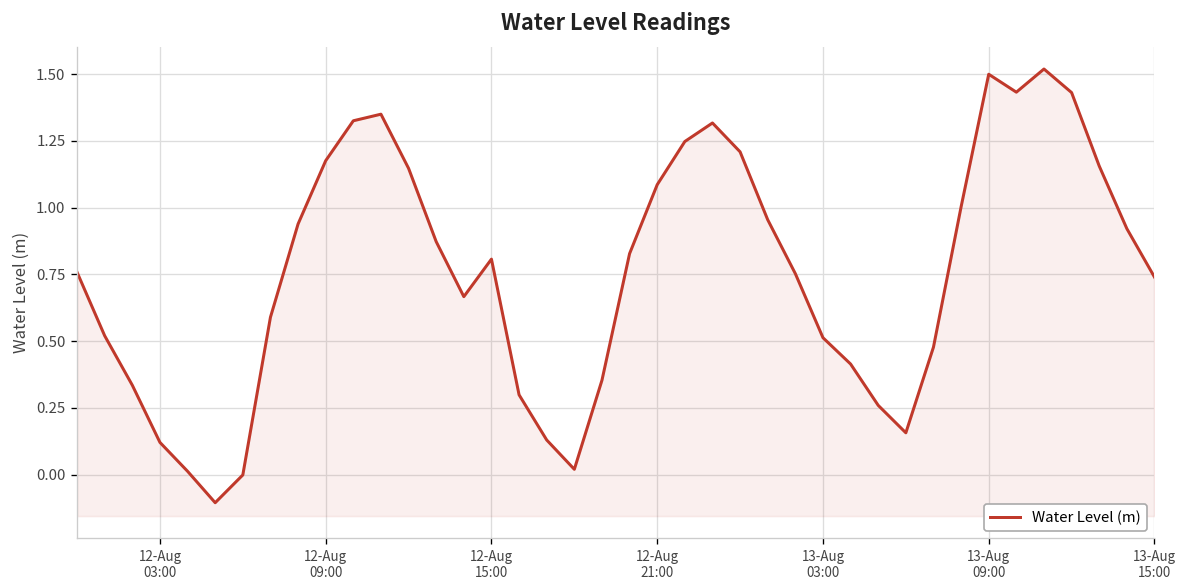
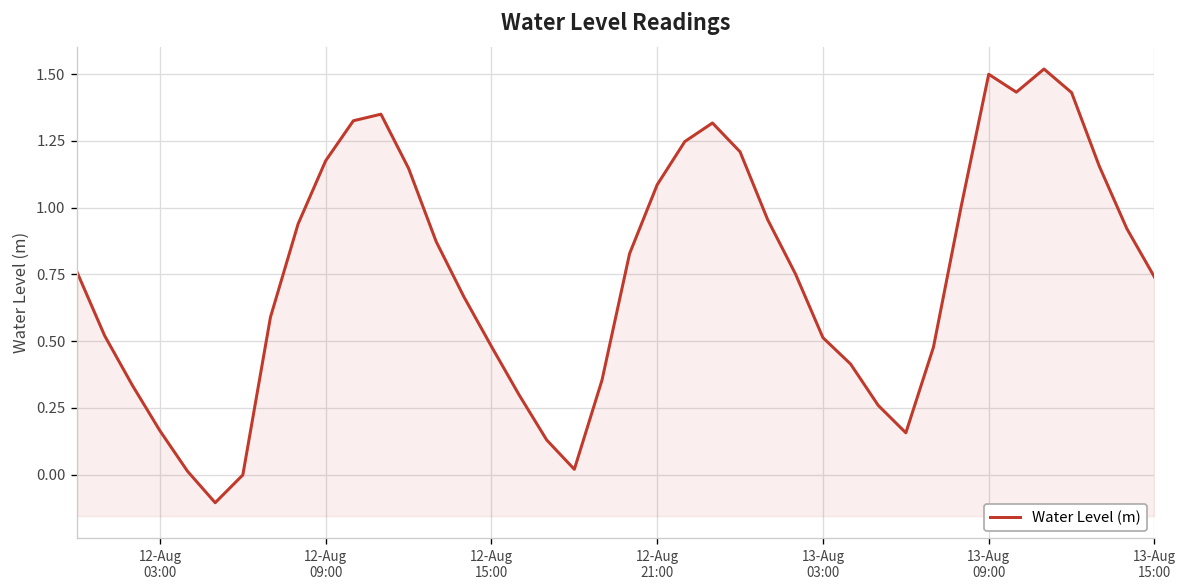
  {
-   "12-Aug 03:00": 0.12,
+   "12-Aug 03:00": 0.16,
    "12-Aug 09:00": 1.18,
-   "12-Aug 15:00": 0.81,
+   "12-Aug 15:00": 0.48,
    "12-Aug 21:00": 1.09,
    "13-Aug 03:00": 0.51,
    "13-Aug 09:00": 1.50,
    "13-Aug 15:00": 0.74
  }
